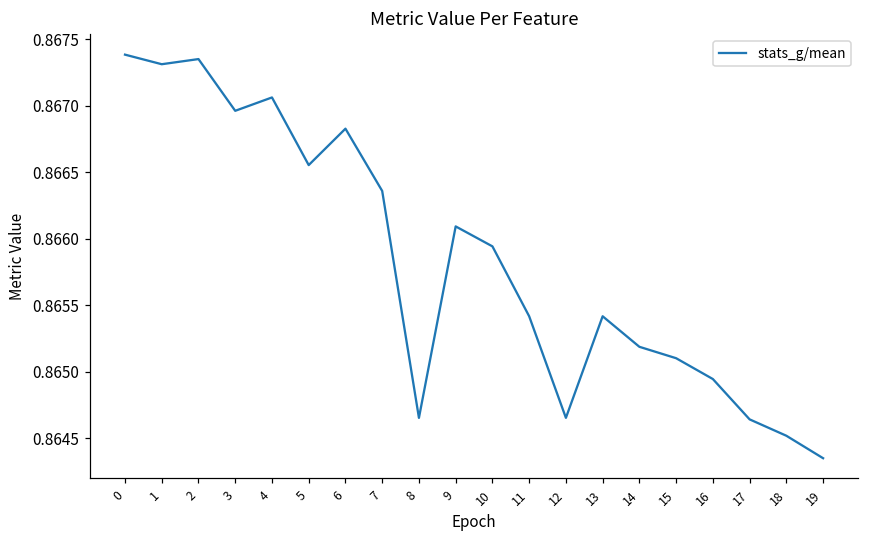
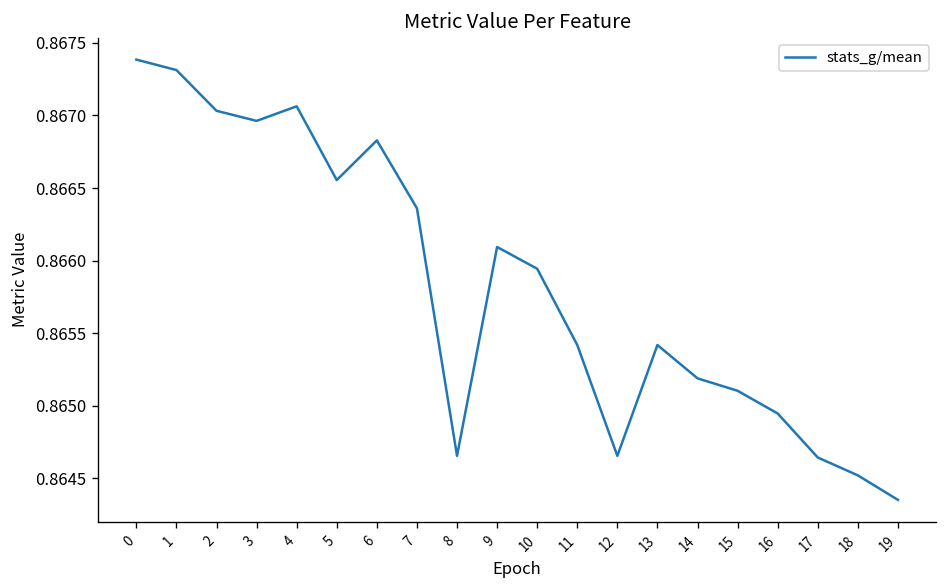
  {
    "0": 0.86738,
    "1": 0.86731,
-   "2": 0.86735,
+   "2": 0.86703,
    "3": 0.86696,
    "4": 0.86706,
    "5": 0.86655,
    "6": 0.86683,
    "7": 0.86636,
    "8": 0.86465,
    "9": 0.86609,
    "10": 0.86594,
    "11": 0.86542,
    "12": 0.86465,
    "13": 0.86542,
    "14": 0.86519,
    "15": 0.86510,
    "16": 0.86495,
    "17": 0.86464,
    "18": 0.86452,
    "19": 0.86435
  }
